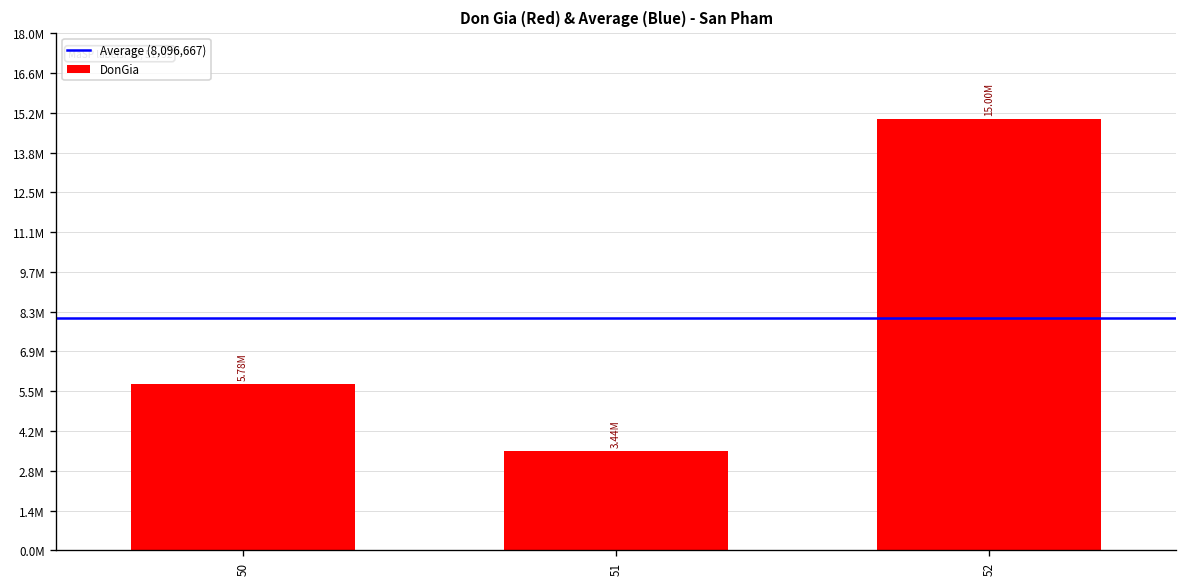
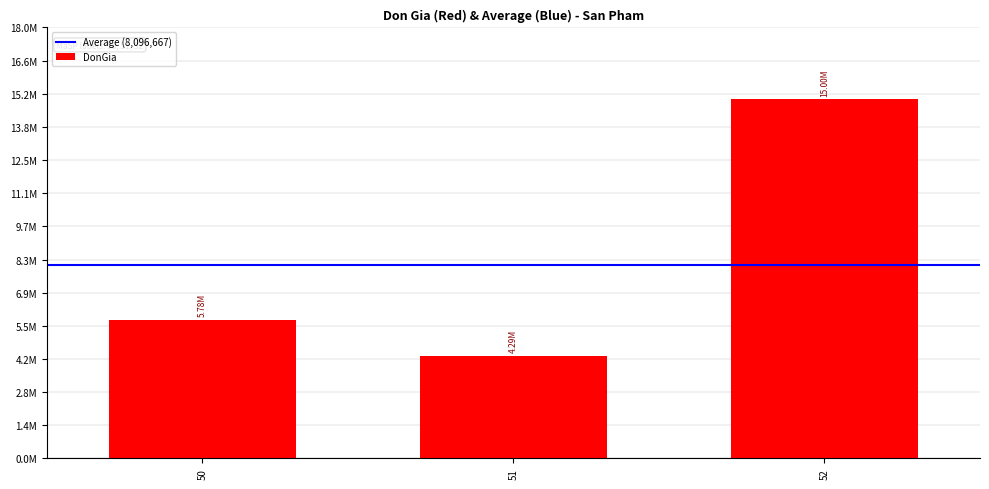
  {
    "50": "5.78M",
-   "51": "3.44M",
+   "51": "4.29M",
    "52": "15.00M"
  }
